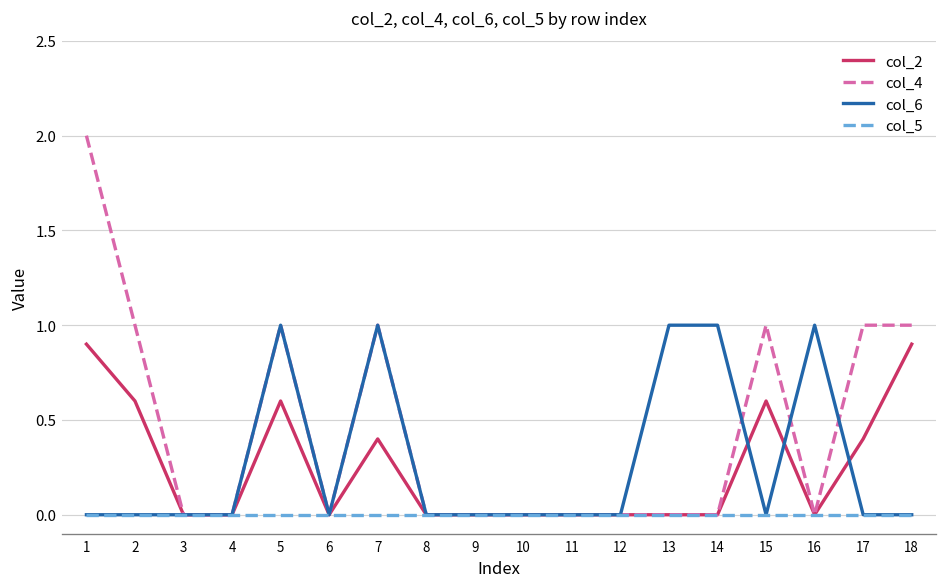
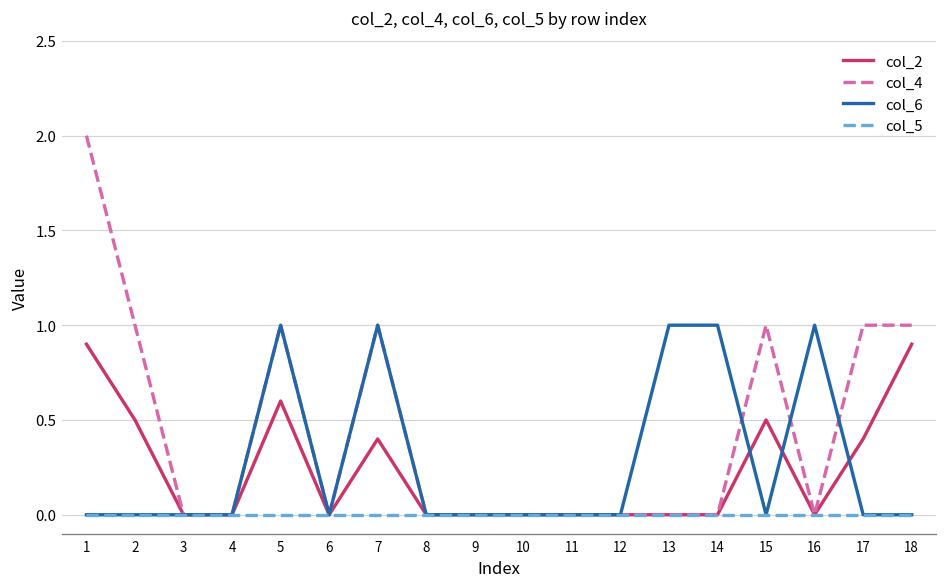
  {
    "col_2": {
      "1": 0.9,
-     "2": 0.6,
+     "2": 0.5,
      "5": 0.6,
      "7": 0.4,
-     "15": 0.6,
+     "15": 0.5,
      "17": 0.4,
      "18": 0.9
    },
    "col_4": {
      "1": 2.0,
      "2": 1.0,
      "15": 1.0,
      "17": 1.0,
      "18": 1.0
    },
    "col_6": {
      "13": 1.0,
      "14": 1.0,
      "16": 1.0
    },
    "col_5": {
      "5": 0.0,
      "7": 0.0
    }
  }
